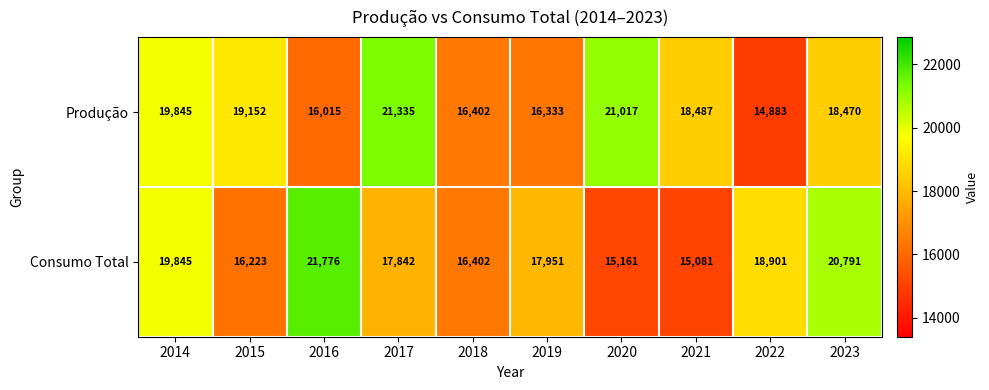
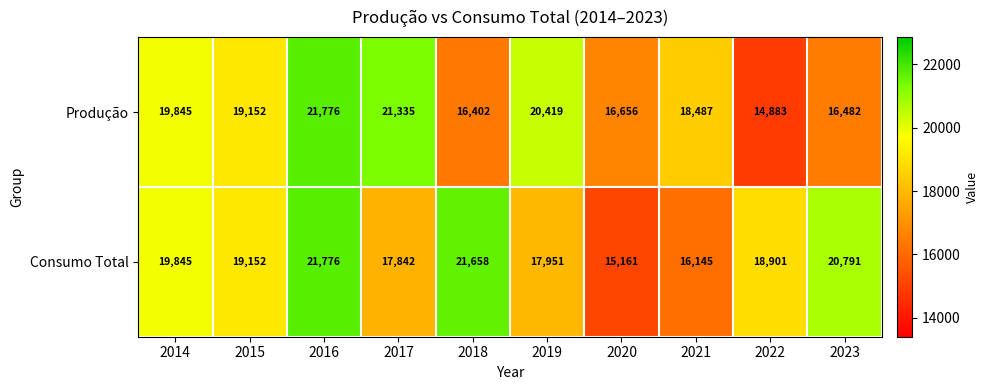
  {
    "Produção": {
      "2014": "19,845",
      "2015": "19,152",
-     "2016": "16,015",
+     "2016": "21,776",
      "2017": "21,335",
      "2018": "16,402",
-     "2019": "16,333",
-     "2020": "21,017",
+     "2019": "20,419",
+     "2020": "16,656",
      "2021": "18,487",
      "2022": "14,883",
-     "2023": "18,470"
+     "2023": "16,482"
    },
    "Consumo Total": {
      "2014": "19,845",
-     "2015": "16,223",
+     "2015": "19,152",
      "2016": "21,776",
      "2017": "17,842",
-     "2018": "16,402",
+     "2018": "21,658",
      "2019": "17,951",
      "2020": "15,161",
-     "2021": "15,081",
+     "2021": "16,145",
      "2022": "18,901",
      "2023": "20,791"
    }
  }
